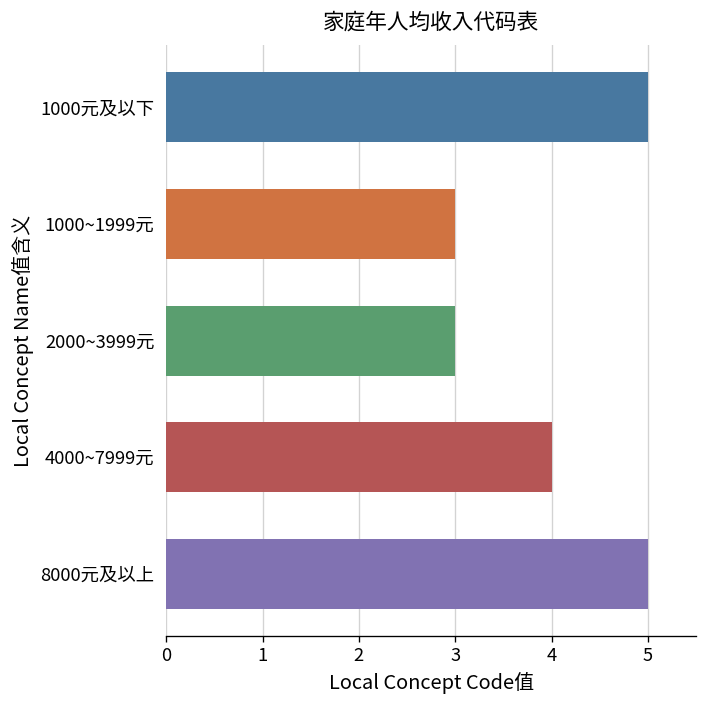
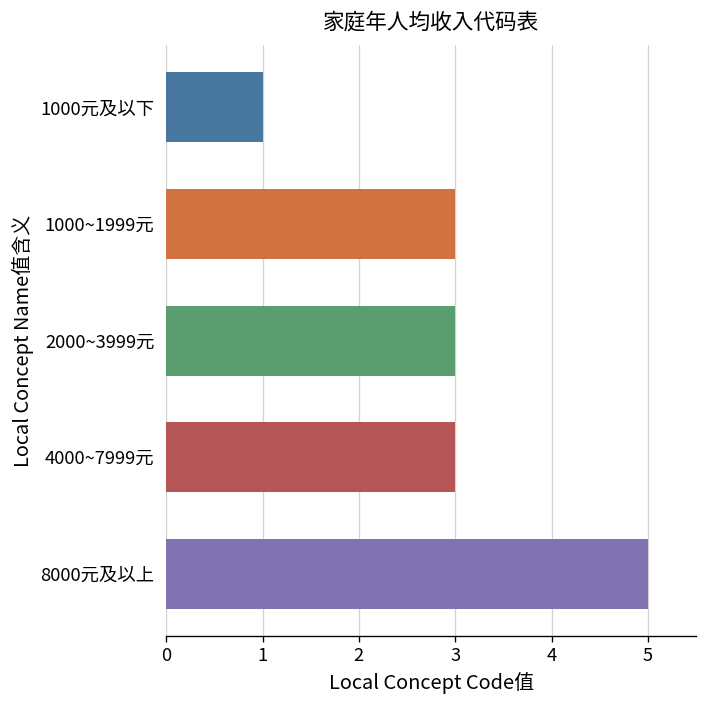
  {
-   "1000元及以下": 5,
+   "1000元及以下": 1,
    "1000~1999元": 3,
    "2000~3999元": 3,
-   "4000~7999元": 4,
+   "4000~7999元": 3,
    "8000元及以上": 5
  }
